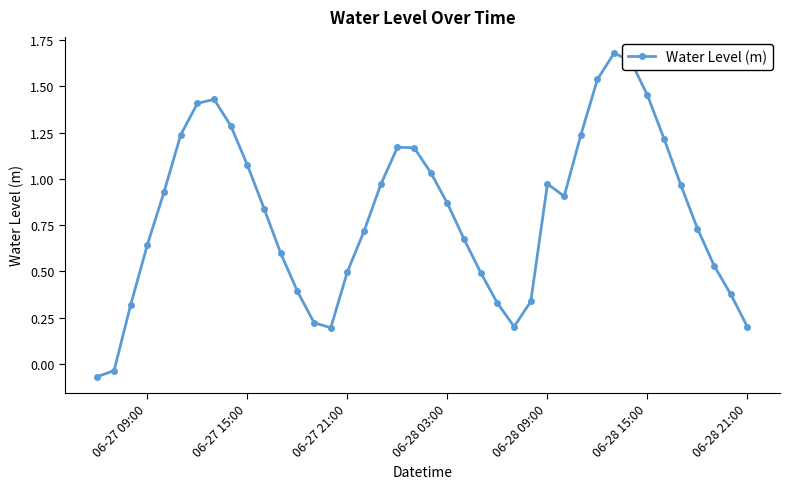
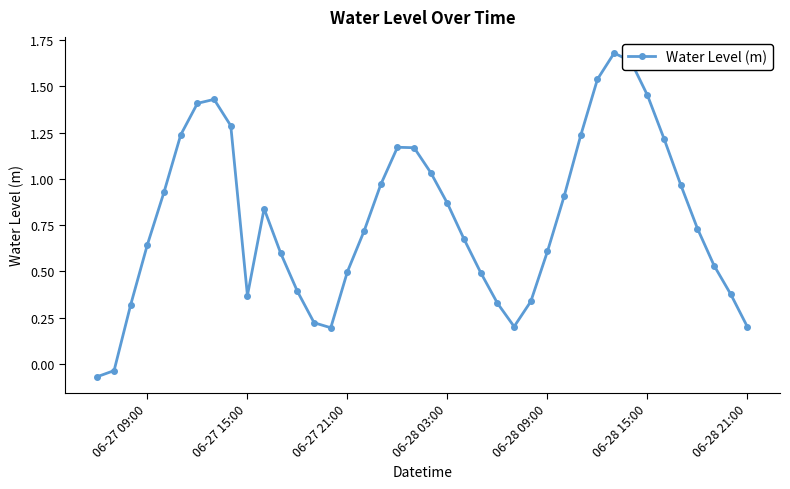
  {
    "06-27 09:00": 0.65,
-   "06-27 15:00": 1.07,
+   "06-27 15:00": 0.37,
    "06-27 21:00": 0.50,
    "06-28 03:00": 0.87,
-   "06-28 09:00": 0.97,
+   "06-28 09:00": 0.61,
    "06-28 15:00": 1.45,
    "06-28 21:00": 0.20
  }
